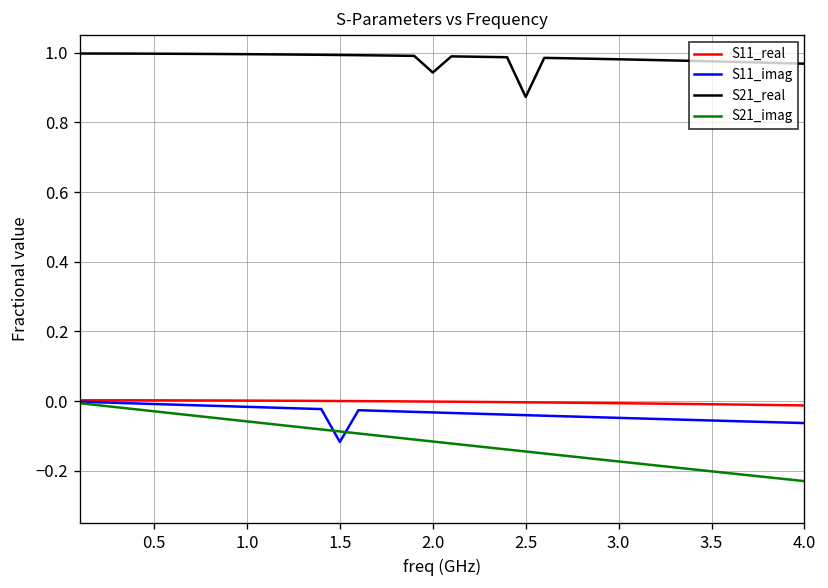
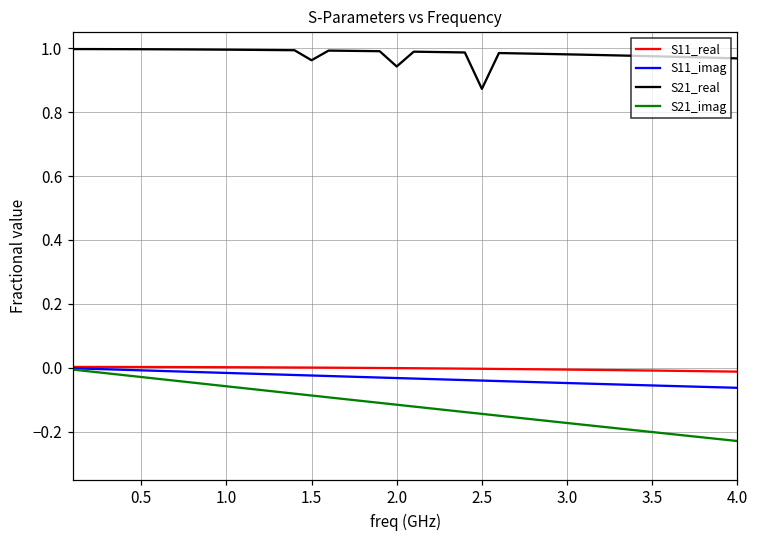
  {
    "S11_real": {
      "0.5": 0.00,
      "1.0": 0.00,
      "1.5": 0.00,
      "2.0": 0.00,
      "2.5": 0.00,
      "3.0": -0.01,
      "3.5": -0.01,
      "4.0": -0.01
    },
    "S11_imag": {
      "0.5": -0.01,
      "1.0": -0.02,
-     "1.5": -0.12,
+     "1.5": -0.02,
      "2.0": -0.03,
      "2.5": -0.04,
      "3.0": -0.05,
      "3.5": -0.06,
      "4.0": -0.06
    },
    "S21_real": {
      "0.5": 1.00,
      "1.0": 1.00,
-     "1.5": 0.99,
+     "1.5": 0.96,
      "2.0": 0.94,
      "2.5": 0.87,
      "3.0": 0.98,
      "4.0": 0.97
    },
    "S21_imag": {
      "0.5": -0.03,
      "1.0": -0.06,
      "1.5": -0.09,
      "2.0": -0.12,
      "2.5": -0.14,
      "3.0": -0.17,
      "3.5": -0.20,
      "4.0": -0.23
    }
  }
